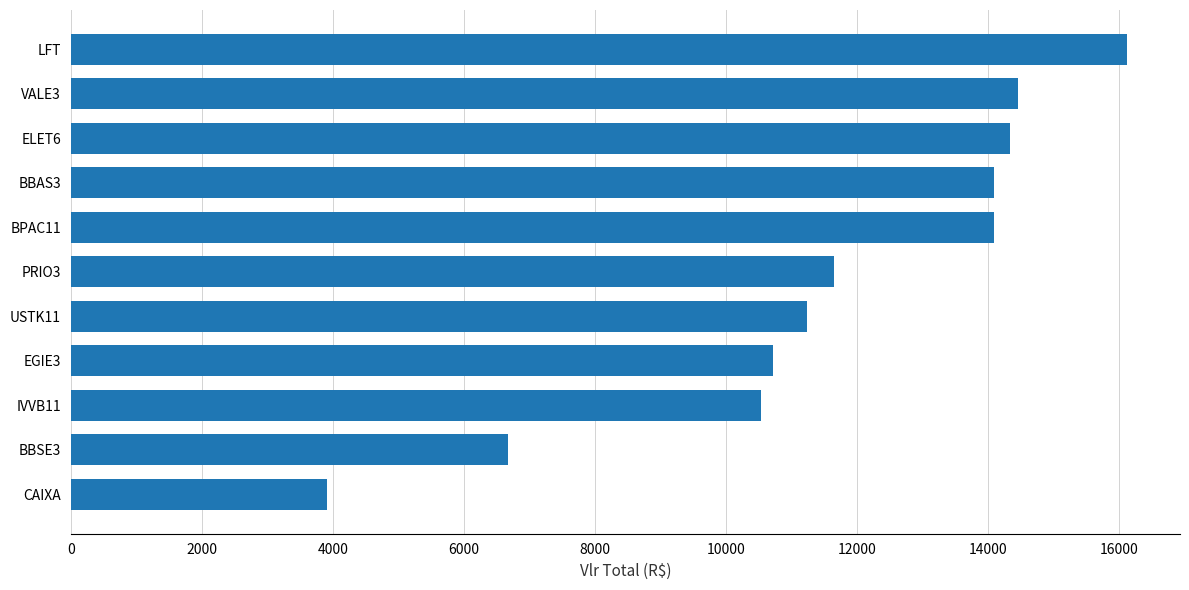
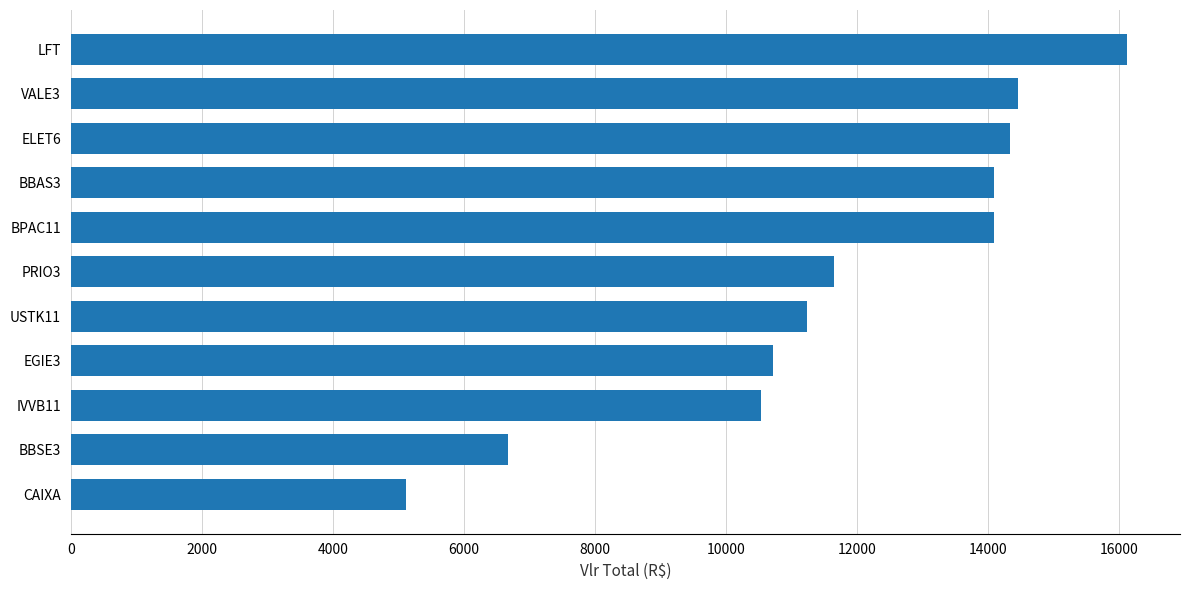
  {
    "LFT": 16100,
    "VALE3": 14500,
    "ELET6": 14300,
    "BBAS3": 14100,
    "BPAC11": 14100,
    "PRIO3": 11600,
    "USTK11": 11200,
    "EGIE3": 10700,
    "IVVB11": 10500,
    "BBSE3": 6700,
-   "CAIXA": 3900
+   "CAIXA": 5100
  }
